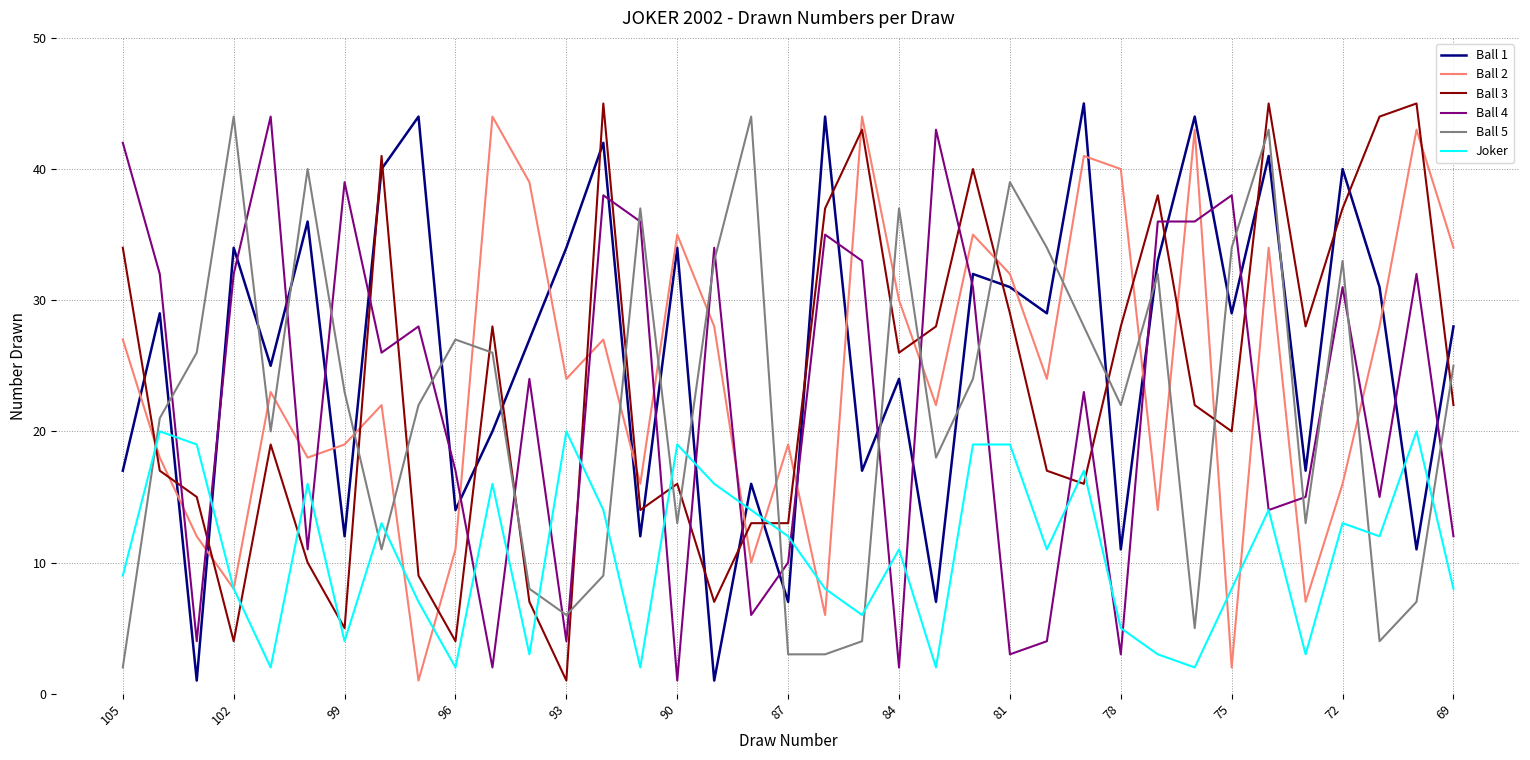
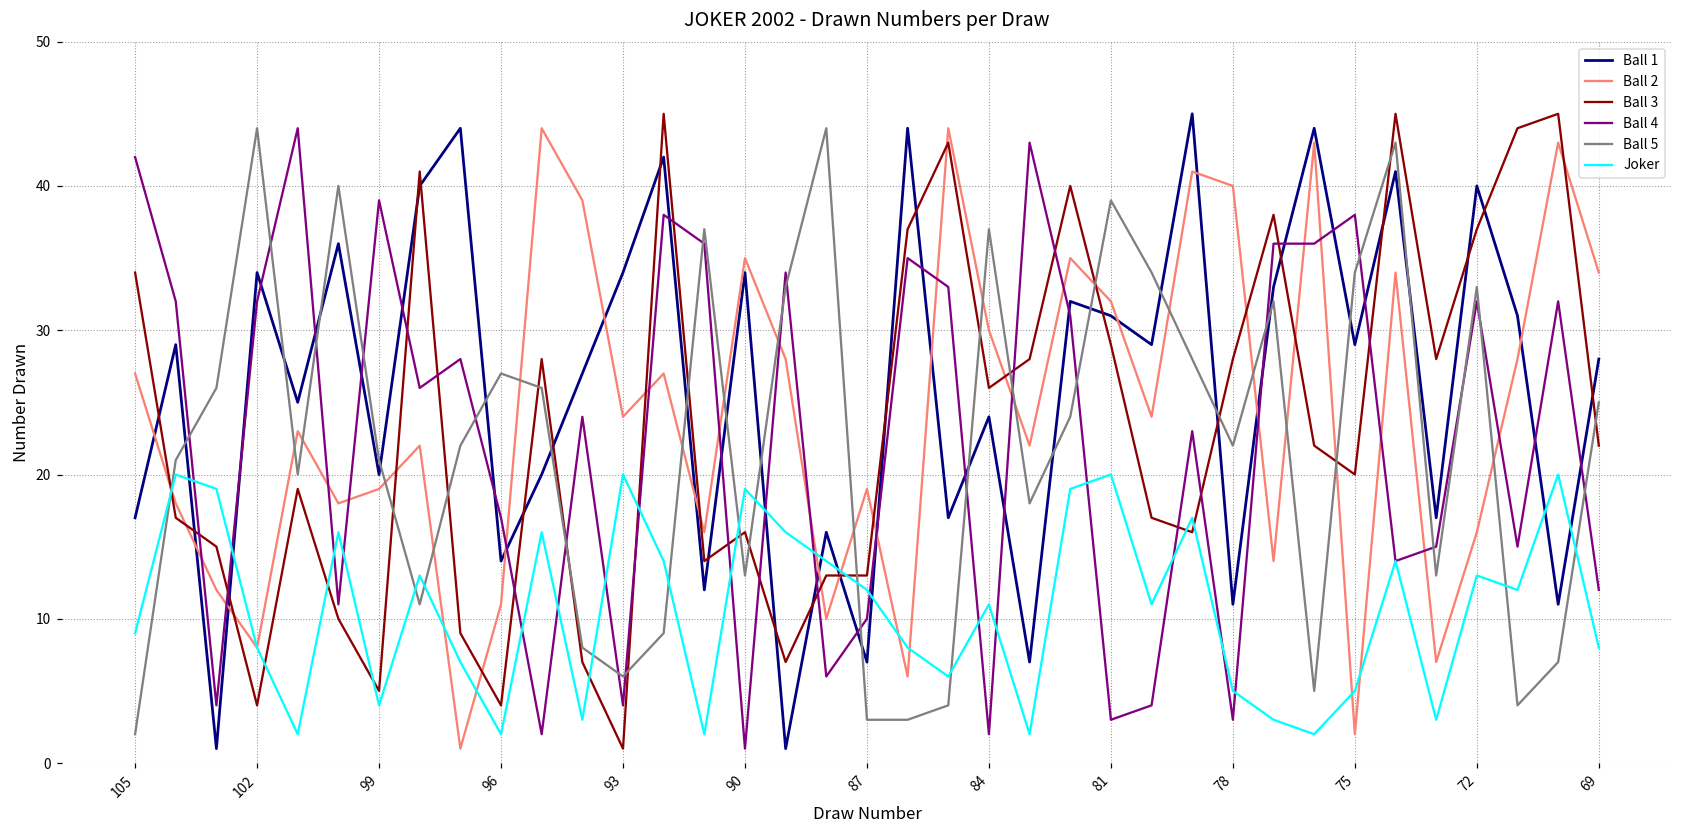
  {
    "Ball 1": {
      "105": 17,
      "102": 34,
-     "99": 12,
+     "99": 20,
      "96": 14,
      "93": 34,
      "90": 34,
      "87": 7,
      "84": 24,
      "81": 31,
      "78": 11,
      "75": 29,
      "72": 40,
      "69": 28
    },
    "Ball 2": {
      "105": 27,
      "99": 19,
      "96": 11,
      "93": 24,
      "90": 35,
      "87": 19,
      "84": 30,
      "81": 32,
      "78": 40,
      "75": 2,
      "72": 16,
      "69": 34
    },
    "Ball 3": {
      "105": 34,
      "102": 4,
      "99": 5,
      "96": 4,
      "93": 1,
      "90": 16,
      "87": 13,
      "84": 26,
      "81": 29,
      "78": 28,
      "75": 20,
      "72": 37,
      "69": 22
    },
    "Ball 4": {
      "105": 42,
      "102": 32,
      "99": 39,
      "96": 17,
      "93": 4,
      "90": 1,
      "87": 10,
      "84": 2,
      "81": 3,
      "78": 3,
      "75": 38,
-     "72": 31,
+     "72": 32,
      "69": 12
    },
    "Ball 5": {
      "105": 2,
      "102": 44,
-     "99": 23,
+     "99": 21,
      "96": 27,
      "93": 6,
      "90": 13,
      "87": 3,
      "84": 37,
      "81": 39,
      "78": 22,
      "75": 34,
      "72": 33,
      "69": 25
    },
    "Joker": {
      "105": 9,
      "99": 4,
      "96": 2,
      "93": 20,
      "90": 19,
      "87": 12,
      "84": 11,
-     "81": 19,
+     "81": 20,
      "78": 5,
-     "75": 8,
+     "75": 5,
      "72": 13,
      "69": 8
    }
  }
